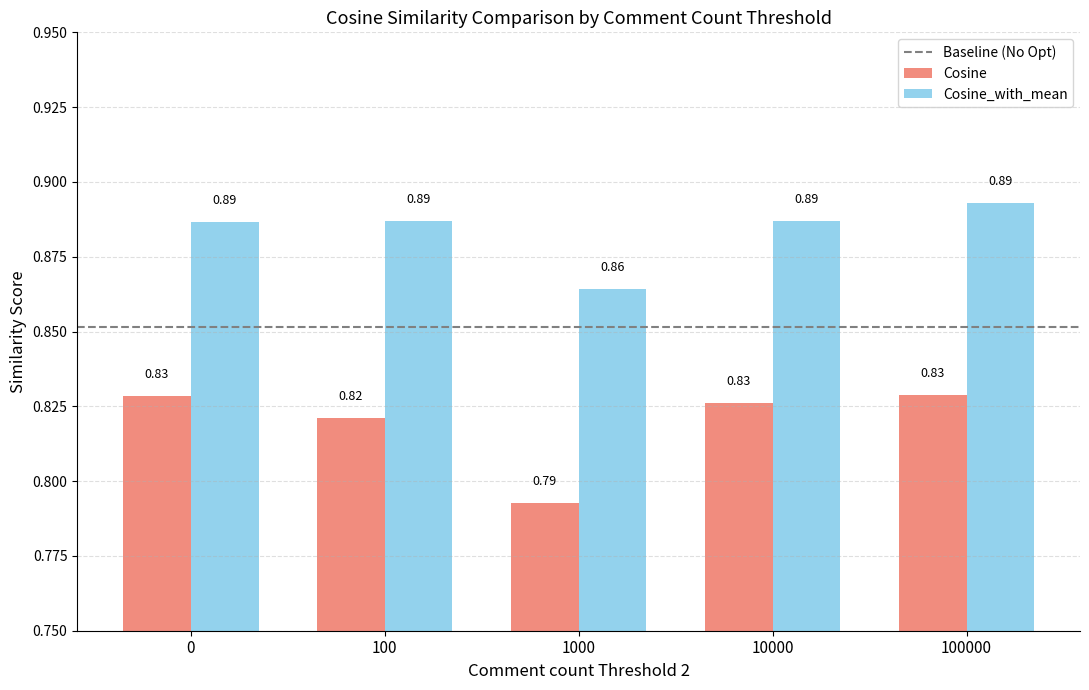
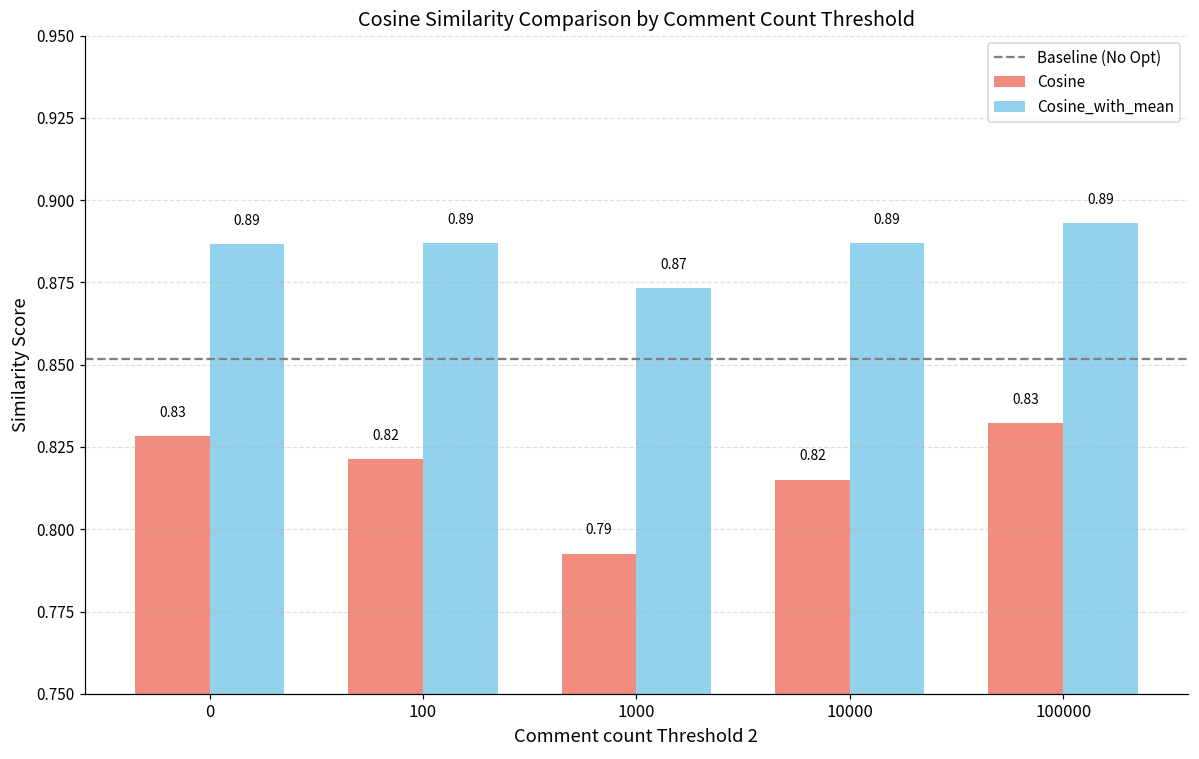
  {
    "Cosine": {
      "0": 0.83,
      "100": 0.82,
      "1000": 0.79,
-     "10000": 0.83,
-     "100000": 0.829
+     "10000": 0.82,
+     "100000": 0.832
    },
    "Cosine_with_mean": {
      "0": 0.89,
      "100": 0.89,
-     "1000": 0.86,
+     "1000": 0.87,
      "10000": 0.89,
      "100000": 0.89
    }
  }
